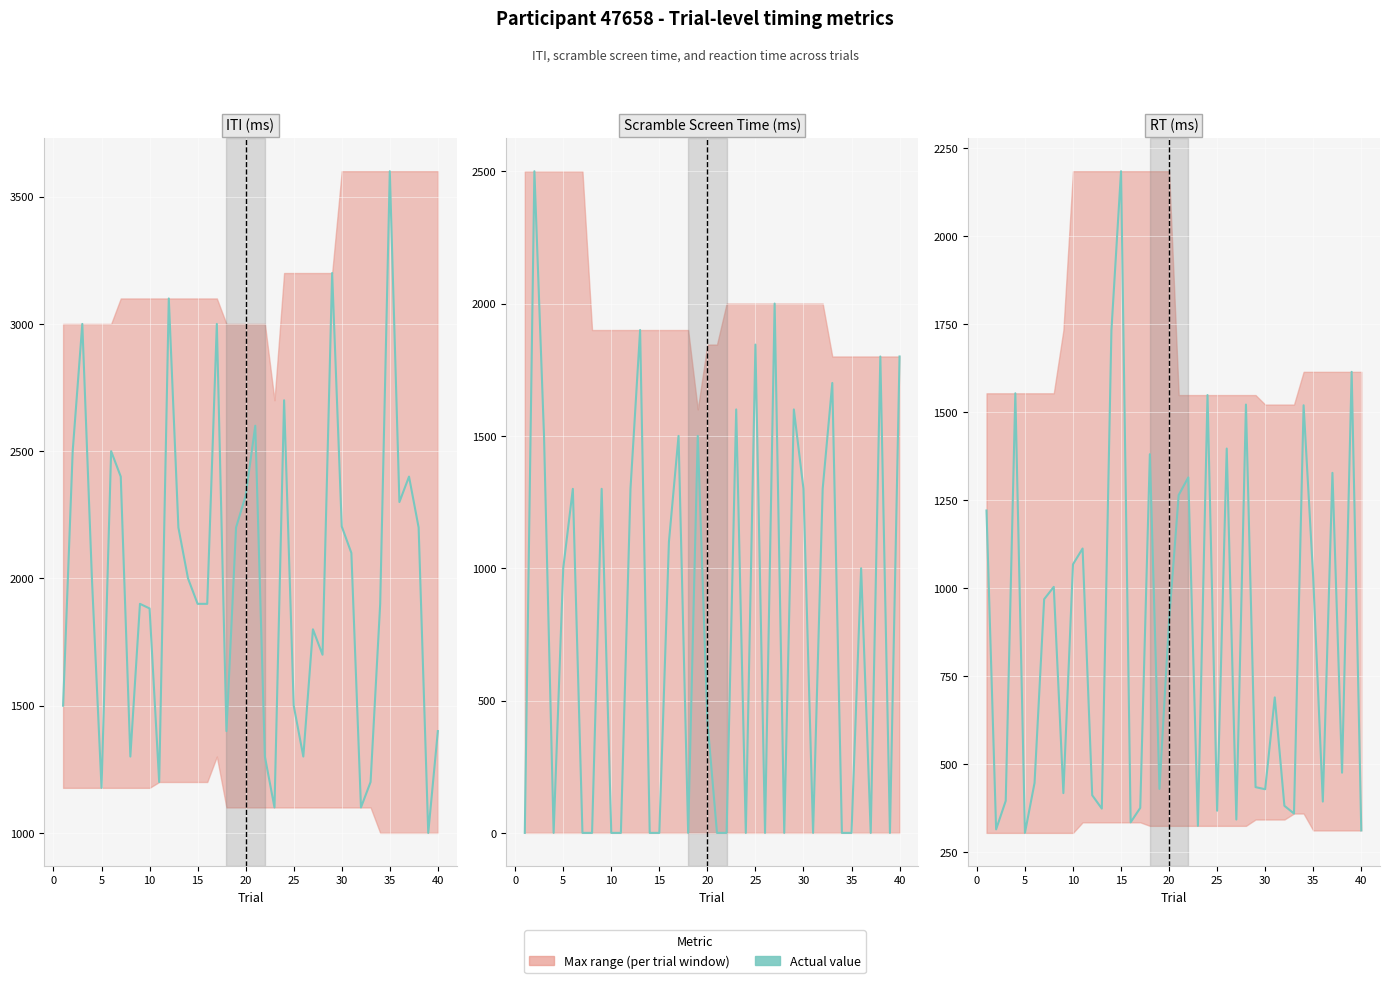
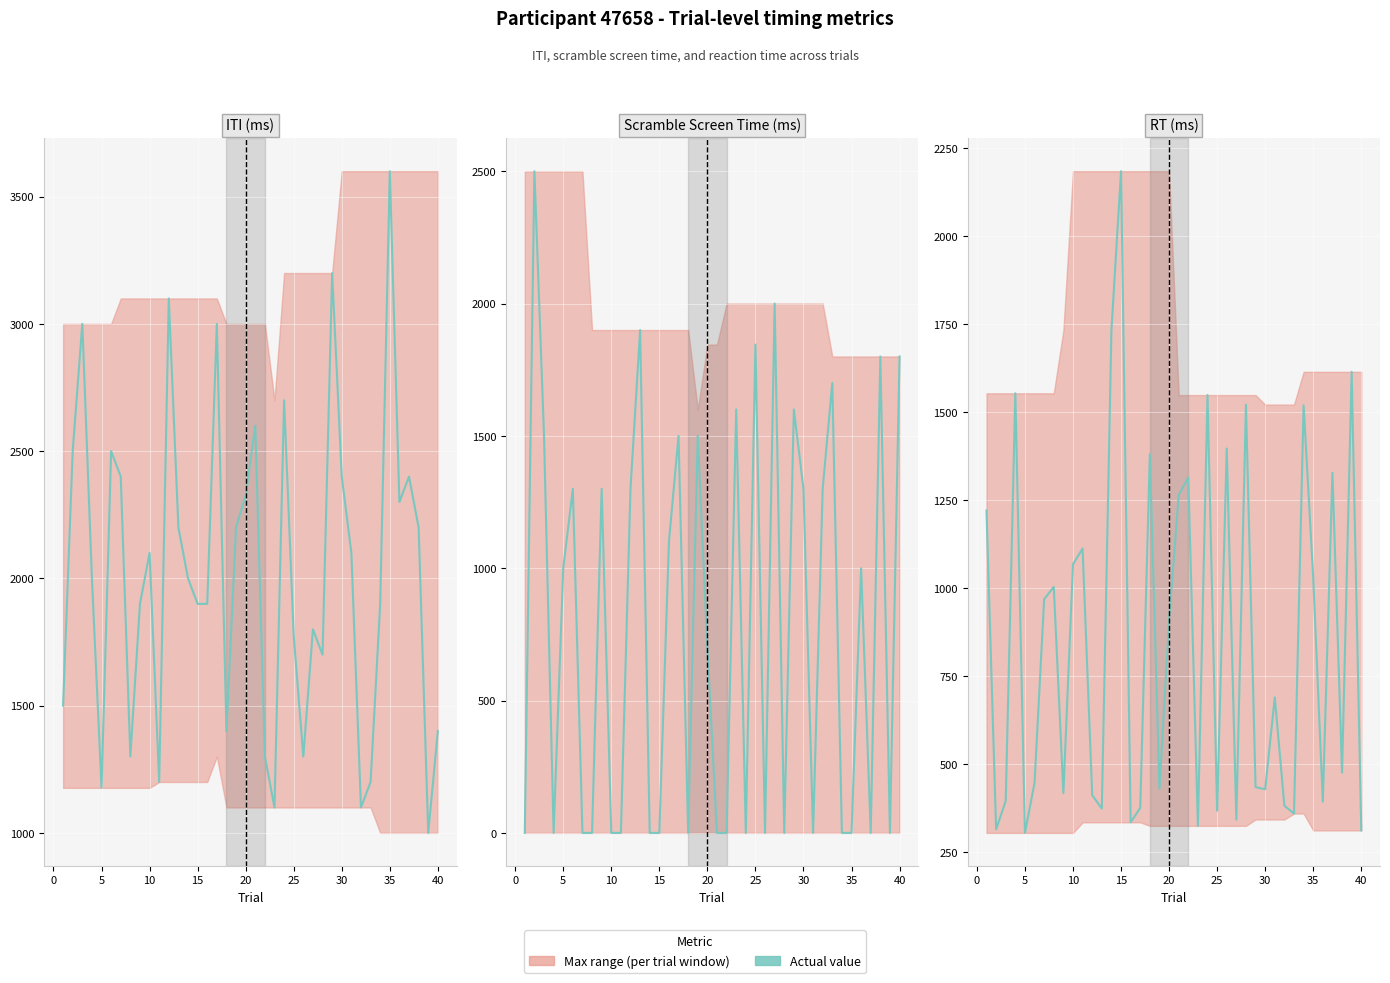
  {
    "ITI (ms)": {
      "Actual value": {
        "5": 1180,
-       "10": 1880,
+       "10": 2100,
        "15": 1900,
        "20": 2330,
-       "25": 1500,
-       "30": 2200,
+       "25": 1770,
+       "30": 2400,
        "40": 1400
      }
    },
    "Scramble Screen Time (ms)": {
      "Actual value": {
        "5": 1000,
        "10": 0,
        "15": 0,
-       "20": 420,
+       "20": 700,
        "25": 1850,
        "30": 1300,
        "35": 0
      }
    },
    "RT (ms)": {
      "Actual value": {
        "5": 310,
        "10": 1070,
        "20": 910,
        "25": 370,
        "30": 430,
        "35": 1030,
        "40": 310
      }
    }
  }
